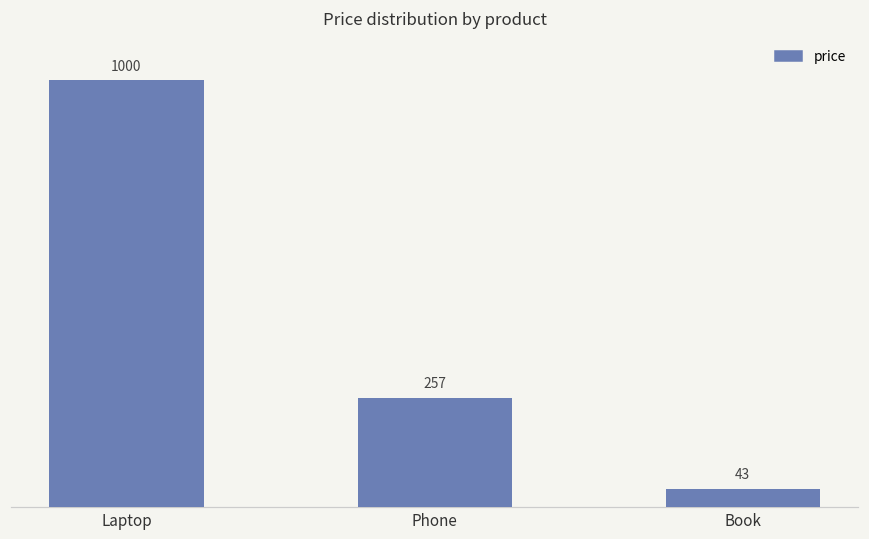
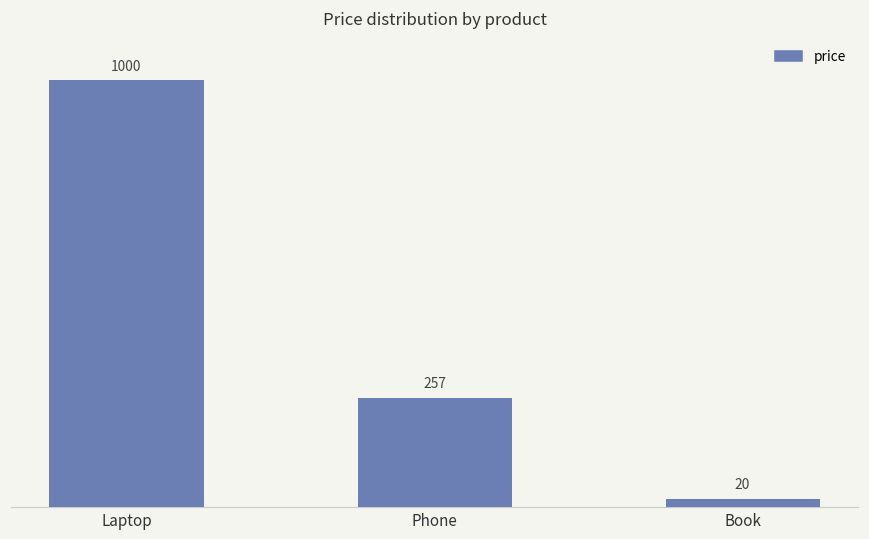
  {
    "Laptop": 1000,
    "Phone": 257,
-   "Book": 43
+   "Book": 20
  }
